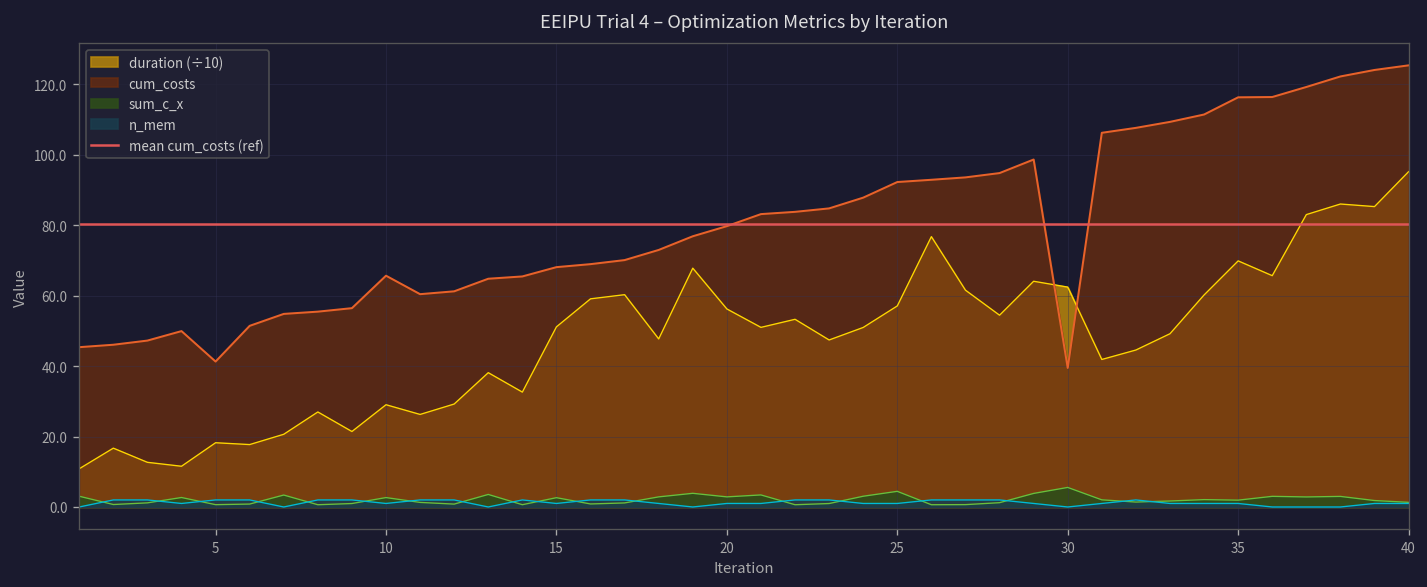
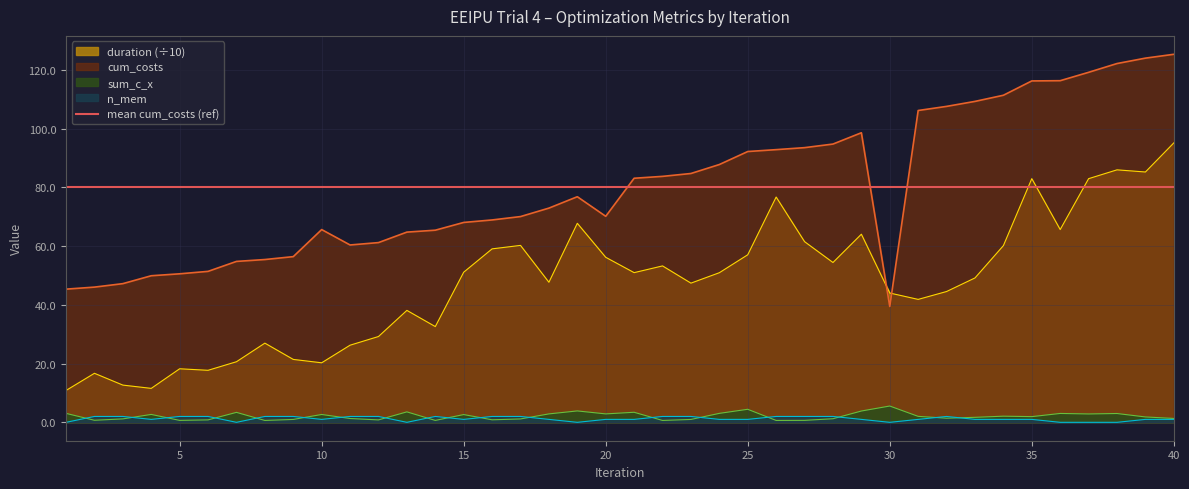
  {
    "duration (÷10)": {
      "5": 18,
-     "10": 29,
+     "10": 20,
      "15": 51,
      "20": 56,
      "25": 57,
-     "30": 62,
-     "35": 70,
+     "30": 44,
+     "35": 83,
      "40": 95
    },
    "cum_costs": {
-     "5": 41,
+     "5": 51,
      "10": 66,
      "15": 68,
-     "20": 80,
+     "20": 70,
      "25": 92,
      "30": 39,
      "35": 116,
      "40": 125
    }
  }
